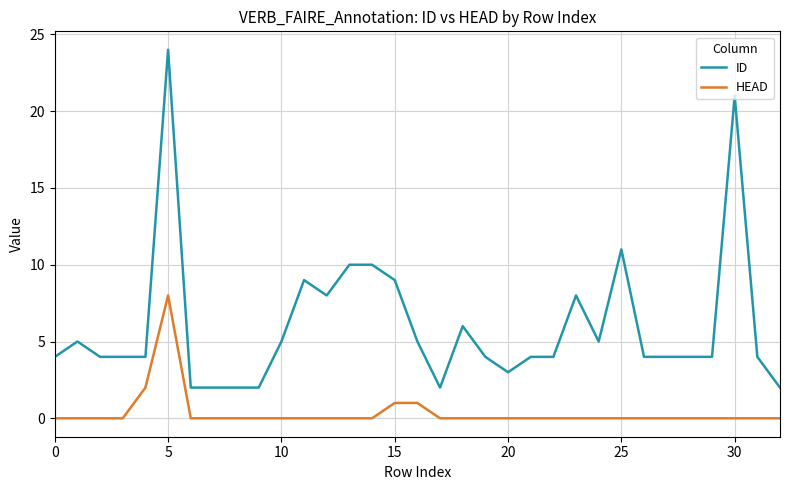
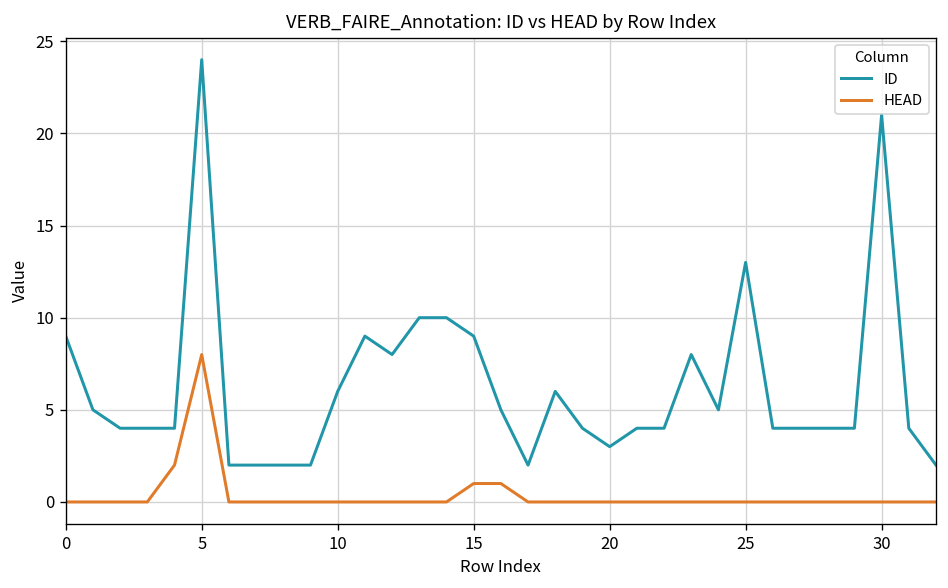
  {
    "ID": {
-     "0": 4,
+     "0": 9,
      "5": 24,
-     "10": 5,
+     "10": 6,
      "15": 9,
      "20": 3,
-     "25": 11
+     "25": 13
    },
    "HEAD": {
      "0": 0,
      "5": 8,
      "10": 0,
      "15": 1,
      "20": 0,
      "25": 0,
      "30": 0
    }
  }
